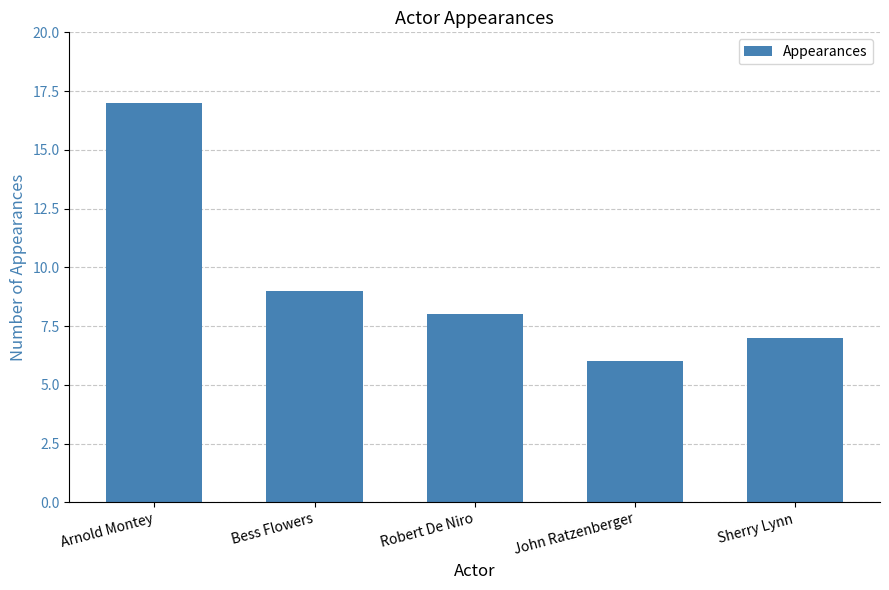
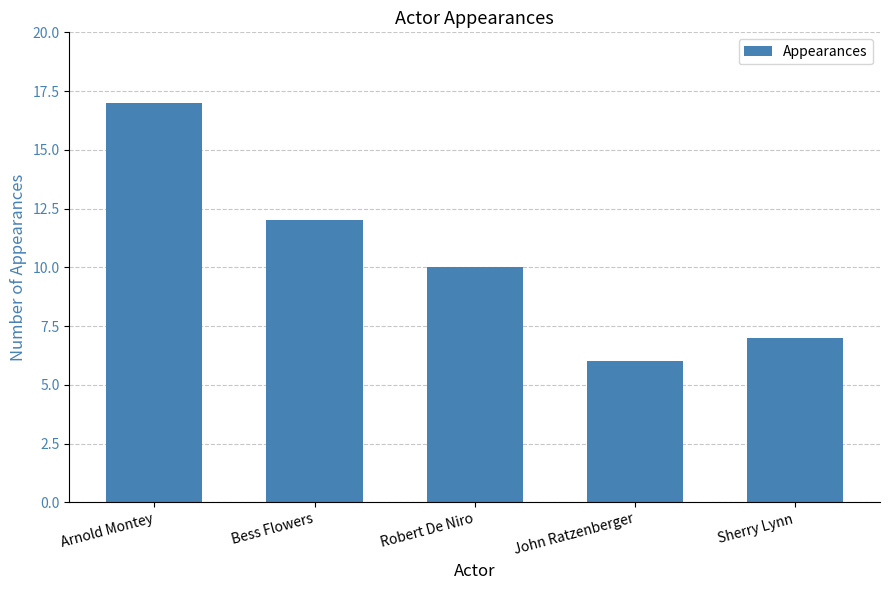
  {
    "Arnold Montey": 17,
-   "Bess Flowers": 9,
-   "Robert De Niro": 8,
+   "Bess Flowers": 12,
+   "Robert De Niro": 10,
    "John Ratzenberger": 6,
    "Sherry Lynn": 7
  }
